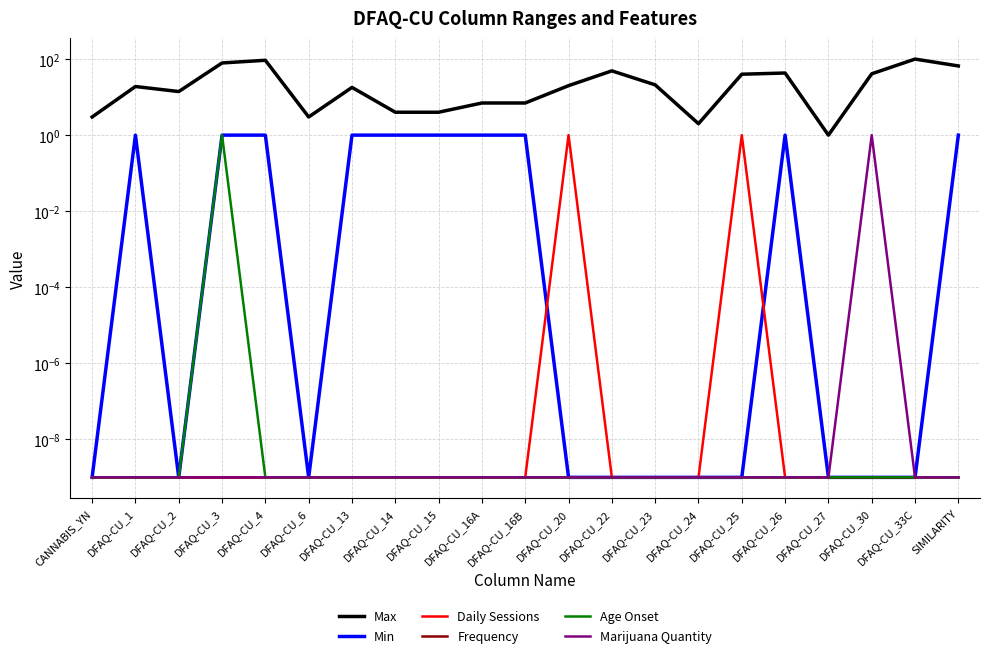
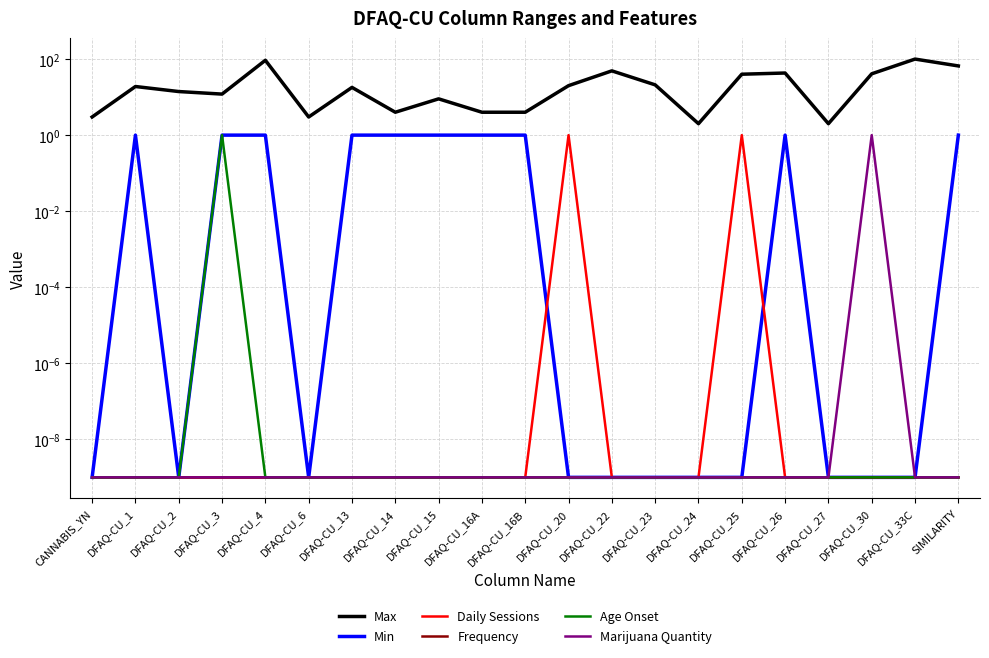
  {
    "Max": {
      "CANNABIS_YN": 3,
      "DFAQ-CU_1": 20,
      "DFAQ-CU_2": 14,
-     "DFAQ-CU_3": 80,
+     "DFAQ-CU_3": 12,
      "DFAQ-CU_4": 90,
      "DFAQ-CU_6": 3,
      "DFAQ-CU_13": 20,
      "DFAQ-CU_14": 4,
-     "DFAQ-CU_15": 4,
-     "DFAQ-CU_16A": 7,
-     "DFAQ-CU_16B": 7,
+     "DFAQ-CU_15": 9,
+     "DFAQ-CU_16A": 4,
+     "DFAQ-CU_16B": 4,
      "DFAQ-CU_20": 20,
      "DFAQ-CU_22": 50,
      "DFAQ-CU_23": 20,
      "DFAQ-CU_24": 2,
      "DFAQ-CU_25": 40,
      "DFAQ-CU_26": 40,
-     "DFAQ-CU_27": 1,
+     "DFAQ-CU_27": 2,
      "DFAQ-CU_30": 40,
      "DFAQ-CU_33C": 100,
      "SIMILARITY": 70
    },
    "Min": {
      "DFAQ-CU_1": 1,
      "DFAQ-CU_4": 1,
      "DFAQ-CU_13": 1,
      "DFAQ-CU_14": 1,
      "DFAQ-CU_15": 1,
      "DFAQ-CU_16A": 1,
      "DFAQ-CU_16B": 1,
      "DFAQ-CU_26": 1,
      "SIMILARITY": 1
    },
    "Daily Sessions": {
      "DFAQ-CU_20": 1,
      "DFAQ-CU_25": 1
    },
    "Marijuana Quantity": {
      "DFAQ-CU_30": 1
    }
  }
